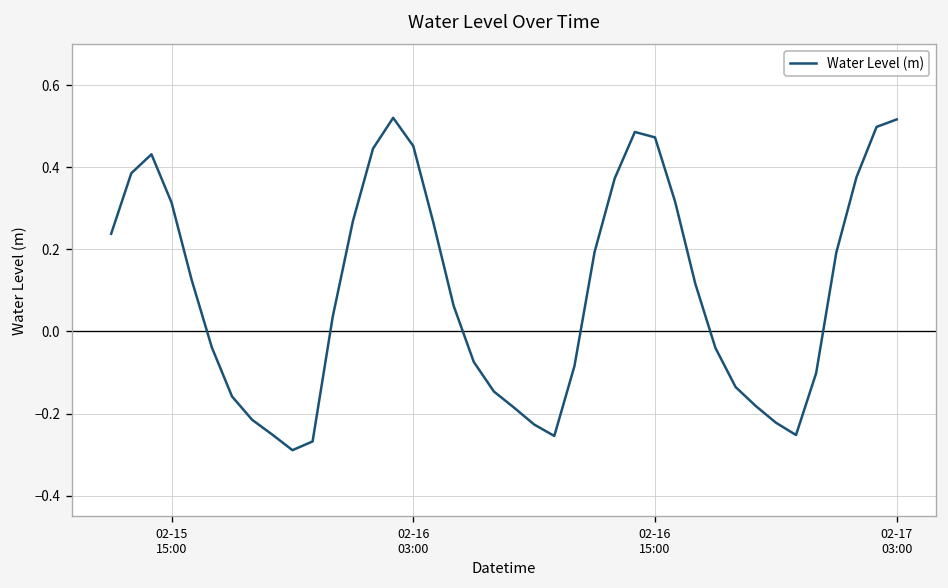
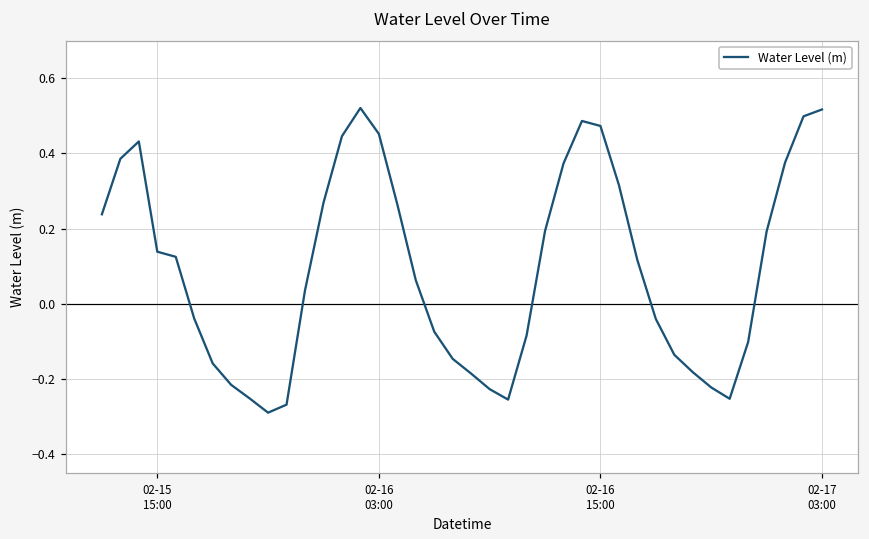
  {
-   "02-15 15:00": 0.31,
+   "02-15 15:00": 0.14,
    "02-16 03:00": 0.45,
    "02-16 15:00": 0.47,
    "02-17 03:00": 0.52
  }
